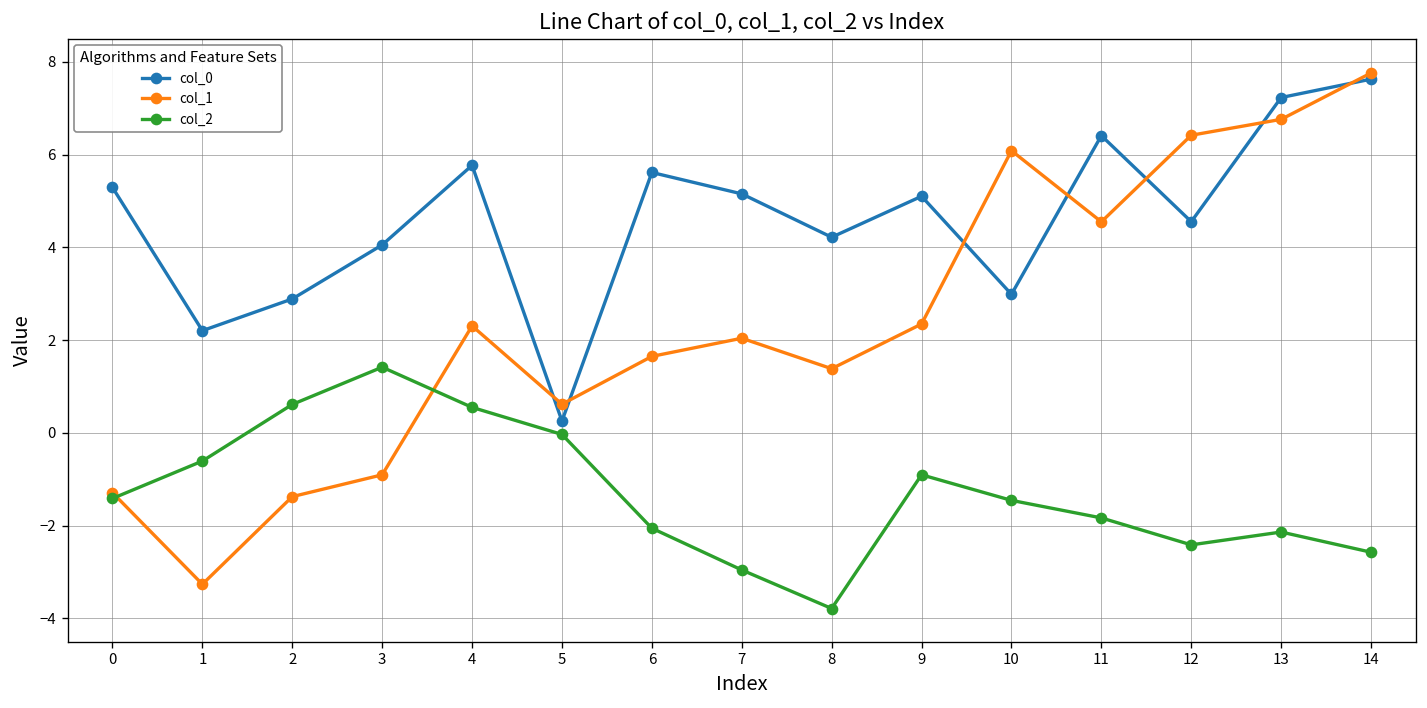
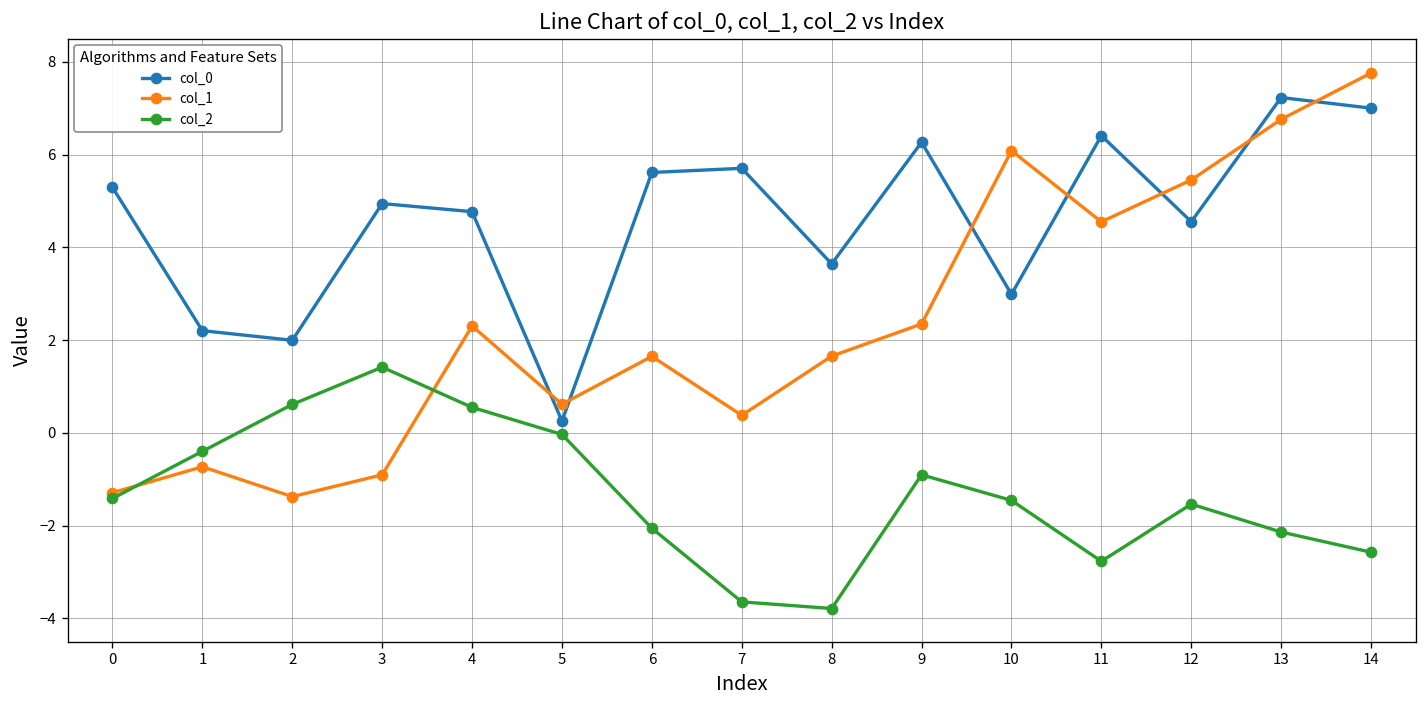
  {
    "col_0": {
      "0": 5.3,
      "1": 2.2,
-     "2": 2.9,
-     "3": 4.1,
-     "4": 5.8,
+     "2": 2.0,
+     "3": 4.9,
+     "4": 4.8,
      "5": 0.3,
      "6": 5.6,
-     "7": 5.2,
-     "8": 4.2,
-     "9": 5.1,
+     "7": 5.7,
+     "8": 3.6,
+     "9": 6.3,
      "10": 3.0,
      "11": 6.4,
      "12": 4.6,
      "13": 7.2,
-     "14": 7.6
+     "14": 7.0
    },
    "col_1": {
      "0": -1.3,
-     "1": -3.3,
+     "1": -0.7,
      "2": -1.4,
      "3": -0.9,
      "4": 2.3,
      "5": 0.6,
      "6": 1.7,
-     "7": 2.0,
-     "8": 1.4,
+     "7": 0.4,
+     "8": 1.7,
      "9": 2.4,
      "10": 6.1,
      "11": 4.6,
-     "12": 6.4,
+     "12": 5.5,
      "13": 6.8,
      "14": 7.8
    },
    "col_2": {
      "0": -1.4,
-     "1": -0.6,
+     "1": -0.4,
      "2": 0.6,
      "3": 1.4,
      "4": 0.6,
      "5": 0.0,
      "6": -2.1,
-     "7": -3.0,
+     "7": -3.6,
      "8": -3.8,
      "9": -0.9,
      "10": -1.5,
-     "11": -1.8,
-     "12": -2.4,
+     "11": -2.8,
+     "12": -1.5,
      "13": -2.1,
      "14": -2.6
    }
  }
